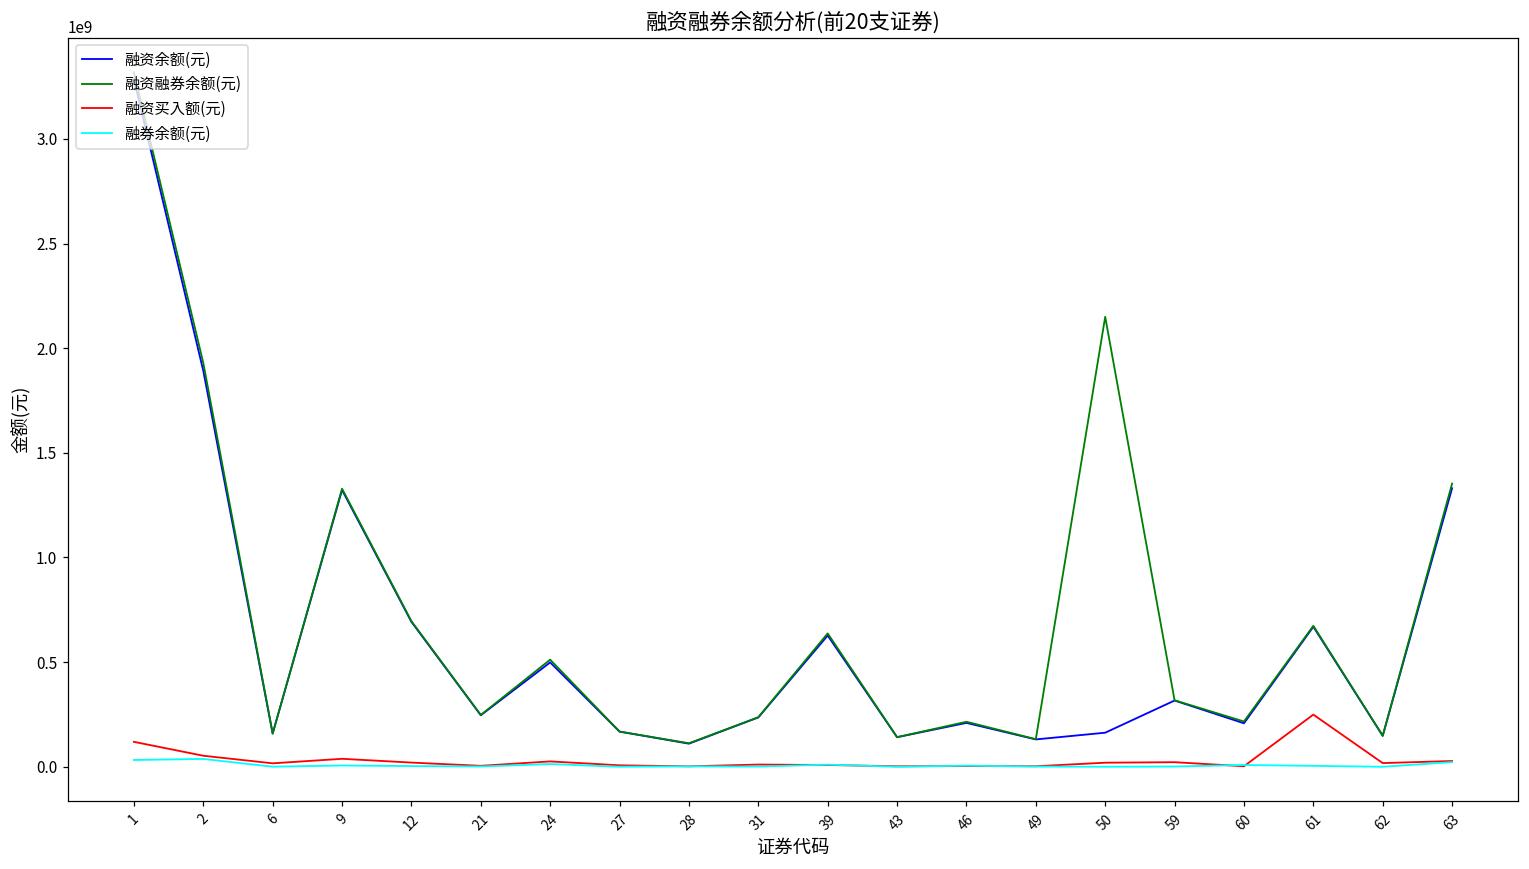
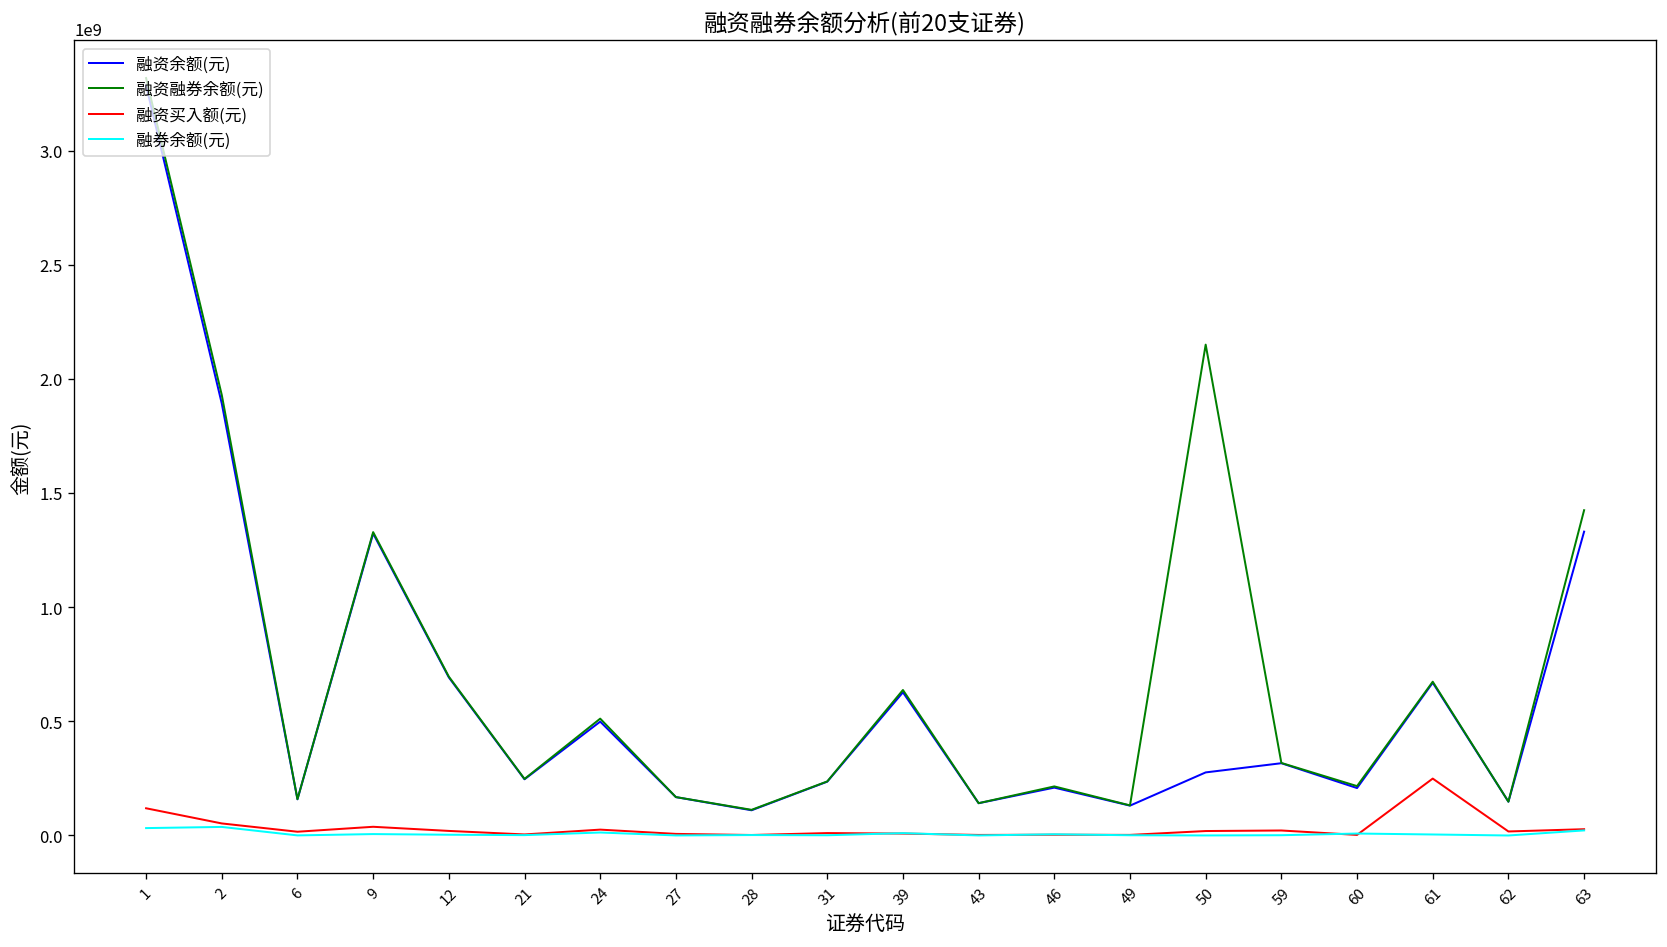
  {
    "融资余额(元)": {
      "2": 1890000000,
-     "50": 160000000,
+     "50": 280000000,
      "63": 1330000000
    },
    "融资融券余额(元)": {
      "2": 1930000000,
      "50": 2150000000,
-     "63": 1350000000
+     "63": 1420000000
    },
    "融资买入额(元)": {
      "1": 120000000,
      "2": 50000000,
      "6": 20000000,
      "9": 40000000,
      "12": 20000000,
      "50": 20000000,
      "59": 20000000,
      "61": 250000000,
      "62": 20000000
    },
    "融券余额(元)": {
      "1": 30000000,
      "2": 40000000,
      "6": 0,
      "9": 10000000,
      "12": 0,
      "50": 0,
      "59": 0,
      "61": 0,
      "62": 0
    }
  }
